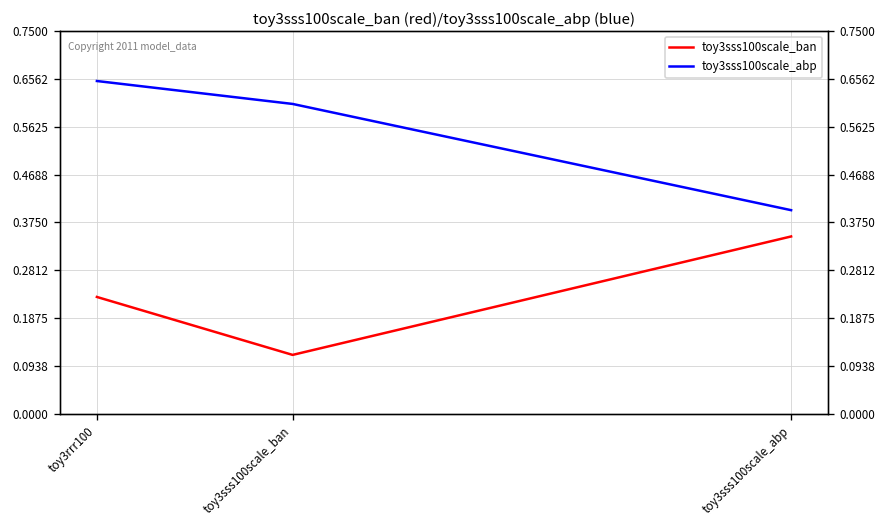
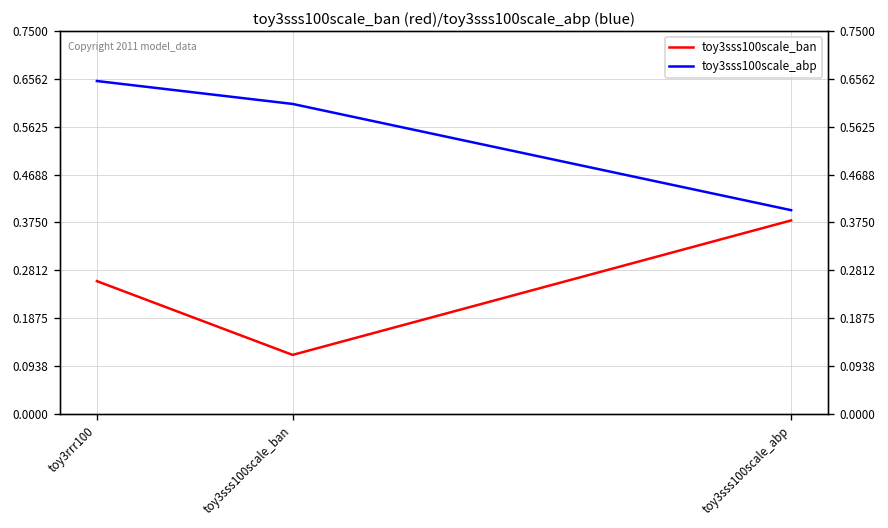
  {
    "toy3sss100scale_ban": {
-     "toy3rrr100": 0.23,
+     "toy3rrr100": 0.26,
      "toy3sss100scale_ban": 0.12,
-     "toy3sss100scale_abp": 0.35
+     "toy3sss100scale_abp": 0.38
    },
    "toy3sss100scale_abp": {
      "toy3sss100scale_ban": 0.61,
      "toy3sss100scale_abp": 0.40
    }
  }
